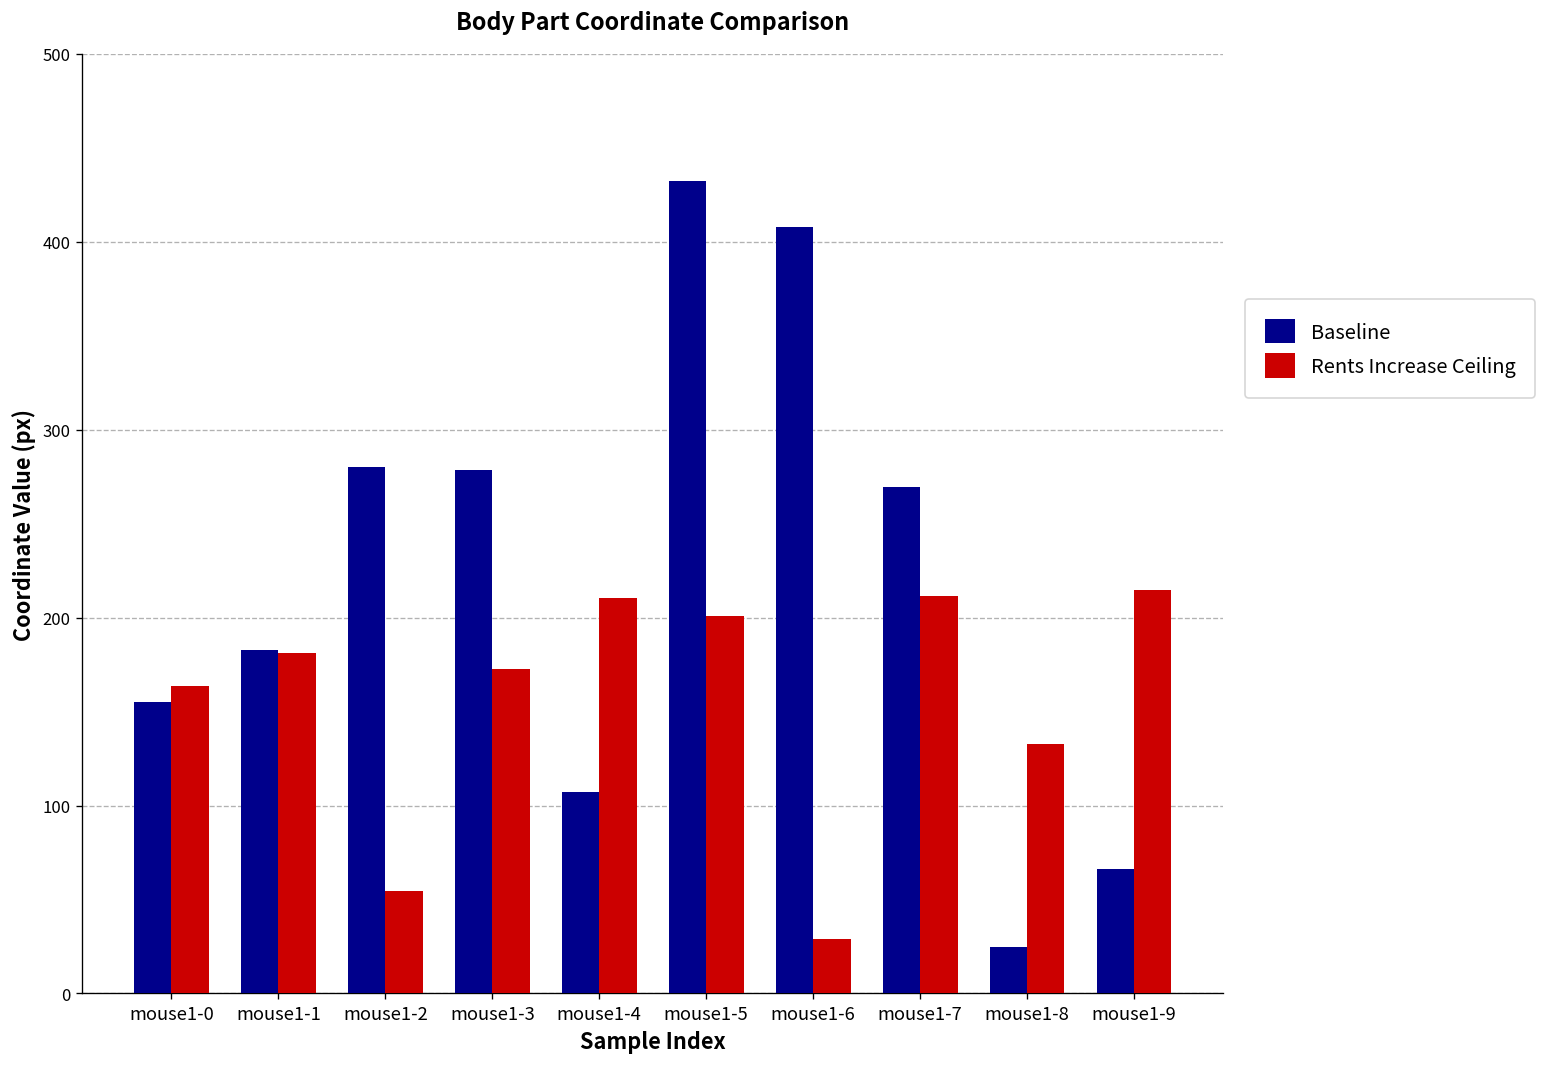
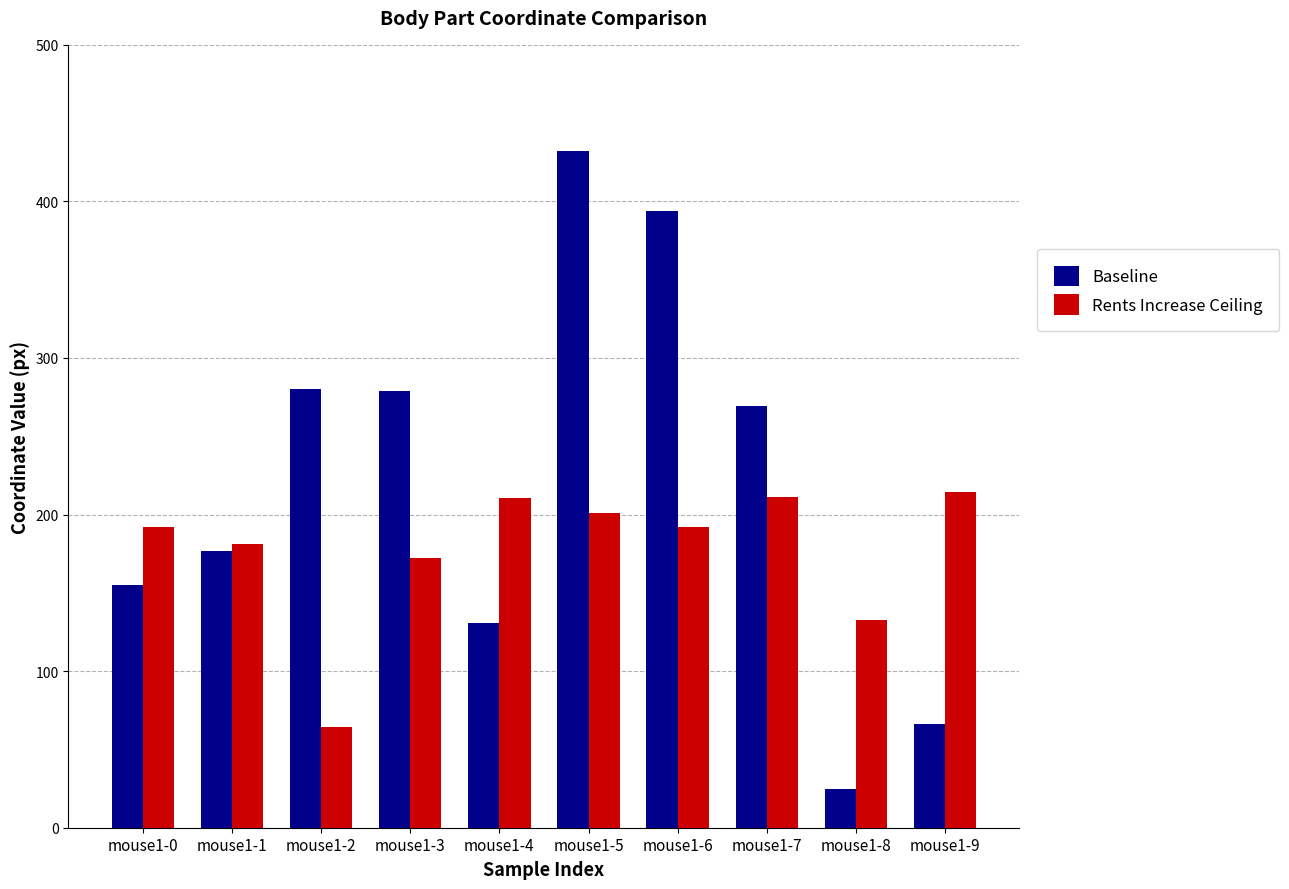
  {
    "Baseline": {
      "mouse1-0": 155,
-     "mouse1-1": 183,
+     "mouse1-1": 177,
      "mouse1-2": 280,
      "mouse1-3": 279,
-     "mouse1-4": 107,
+     "mouse1-4": 131,
      "mouse1-5": 432,
-     "mouse1-6": 408,
+     "mouse1-6": 394,
      "mouse1-7": 269,
      "mouse1-8": 25,
      "mouse1-9": 66
    },
    "Rents Increase Ceiling": {
-     "mouse1-0": 163,
+     "mouse1-0": 192,
      "mouse1-1": 181,
-     "mouse1-2": 54,
+     "mouse1-2": 64,
      "mouse1-3": 172,
      "mouse1-4": 211,
      "mouse1-5": 201,
-     "mouse1-6": 29,
+     "mouse1-6": 192,
      "mouse1-7": 211,
      "mouse1-8": 133,
      "mouse1-9": 215
    }
  }
